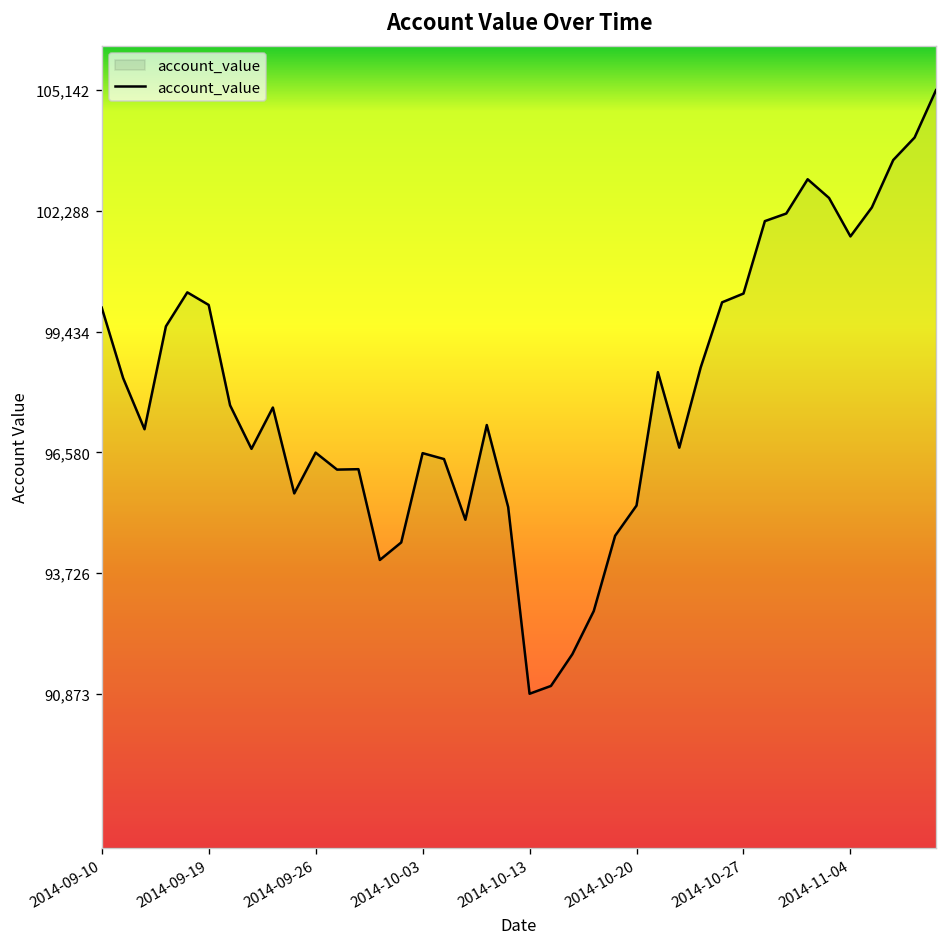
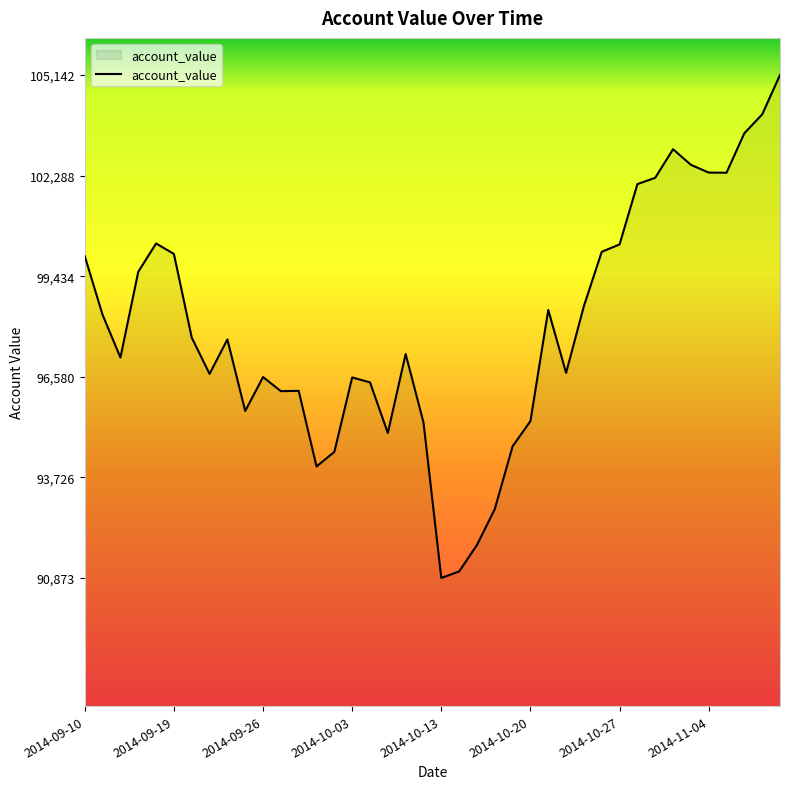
  {
    "2014-09-10": "100,000",
    "2014-09-19": "100,100",
    "2014-09-26": "96,600",
    "2014-10-03": "96,600",
    "2014-10-13": "90,900",
    "2014-10-20": "95,300",
    "2014-10-27": "100,300",
-   "2014-11-04": "101,700"
+   "2014-11-04": "102,400"
  }
